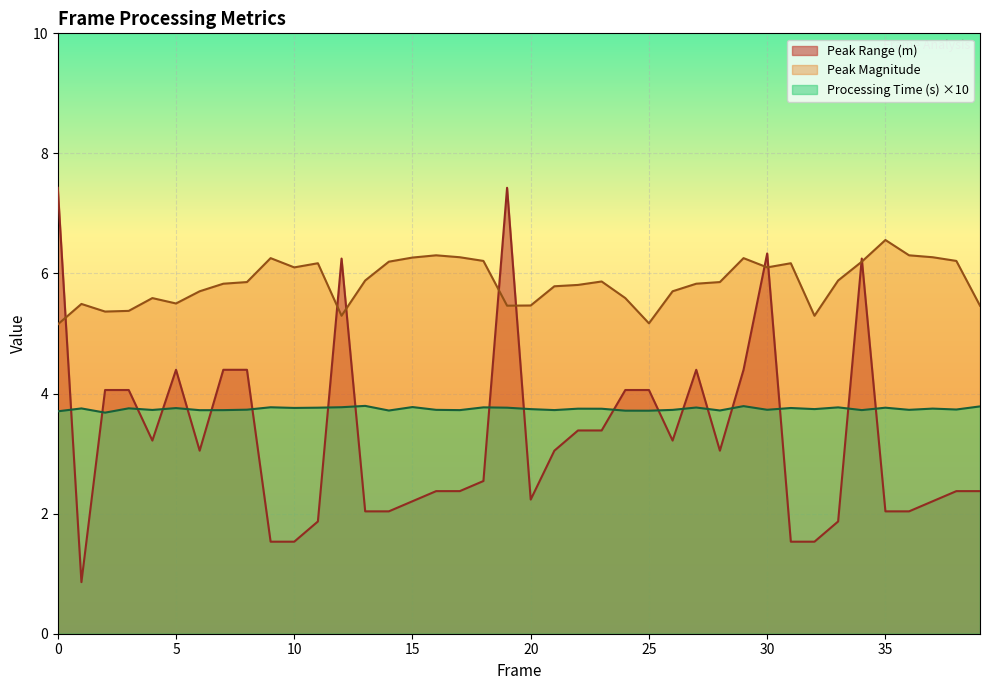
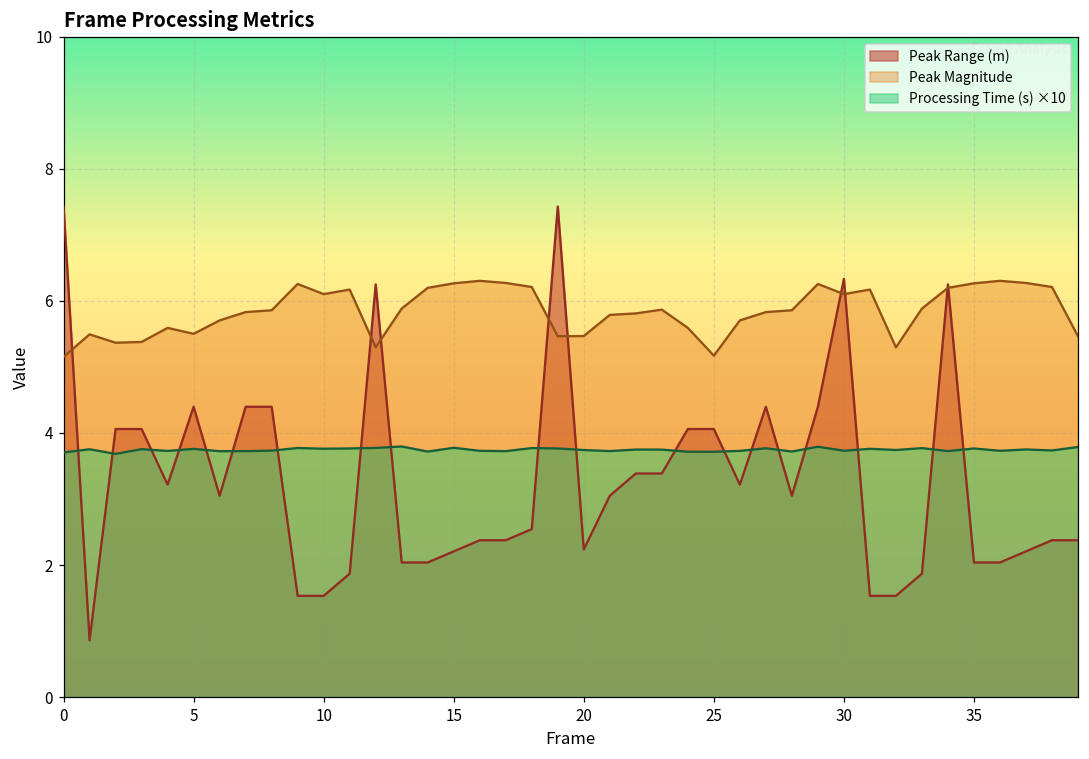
  {
    "Peak Range (m)": {
      "0": 7.4,
      "5": 4.4,
      "10": 1.5,
      "15": 2.2,
      "20": 2.2,
      "25": 4.1,
      "30": 6.3,
      "35": 2.0
    },
    "Peak Magnitude": {
      "0": 5.2,
      "5": 5.5,
      "10": 6.1,
      "15": 6.3,
      "20": 5.5,
      "25": 5.2,
      "30": 6.1,
-     "35": 6.6
+     "35": 6.3
    },
    "Processing Time (s) ×10": {
      "0": 3.7,
      "5": 3.8,
      "10": 3.8,
      "15": 3.8,
      "20": 3.7,
      "25": 3.7,
      "30": 3.7,
      "35": 3.8
    }
  }
